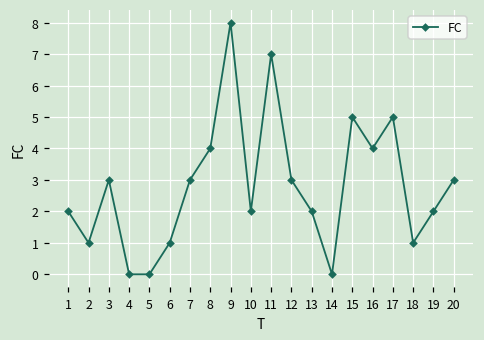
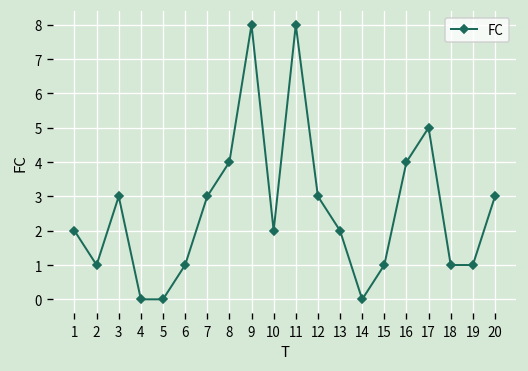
  {
    "1": 2,
    "2": 1,
    "3": 3,
    "4": 0,
    "5": 0,
    "6": 1,
    "7": 3,
    "8": 4,
    "9": 8,
    "10": 2,
-   "11": 7,
+   "11": 8,
    "12": 3,
    "13": 2,
    "14": 0,
-   "15": 5,
+   "15": 1,
    "16": 4,
    "17": 5,
    "18": 1,
-   "19": 2,
+   "19": 1,
    "20": 3
  }
